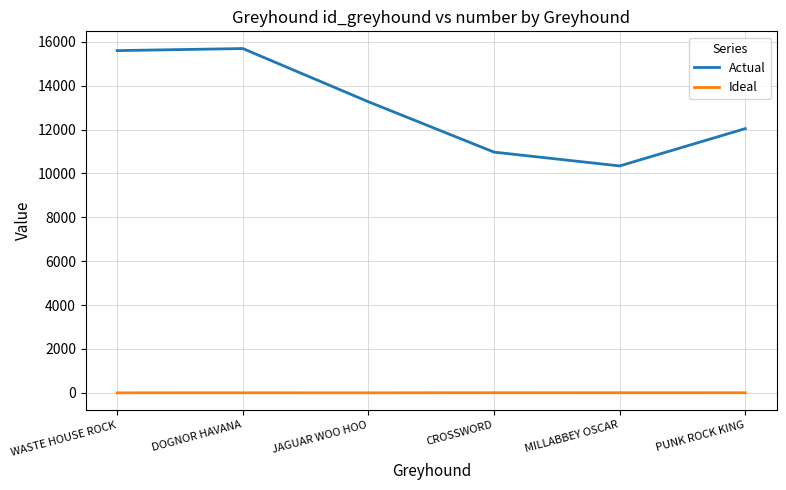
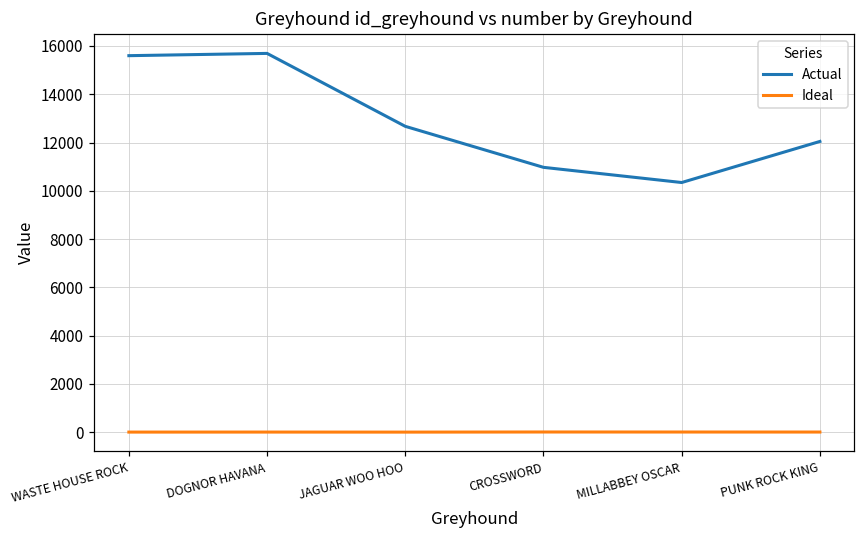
  {
    "Actual": {
      "WASTE HOUSE ROCK": 15600,
      "DOGNOR HAVANA": 15700,
-     "JAGUAR WOO HOO": 13300,
+     "JAGUAR WOO HOO": 12700,
      "CROSSWORD": 11000,
      "MILLABBEY OSCAR": 10300,
      "PUNK ROCK KING": 12000
    },
    "Ideal": {
      "WASTE HOUSE ROCK": 0,
      "DOGNOR HAVANA": 0,
      "JAGUAR WOO HOO": 0,
      "CROSSWORD": 0,
      "MILLABBEY OSCAR": 0,
      "PUNK ROCK KING": 0
    }
  }
